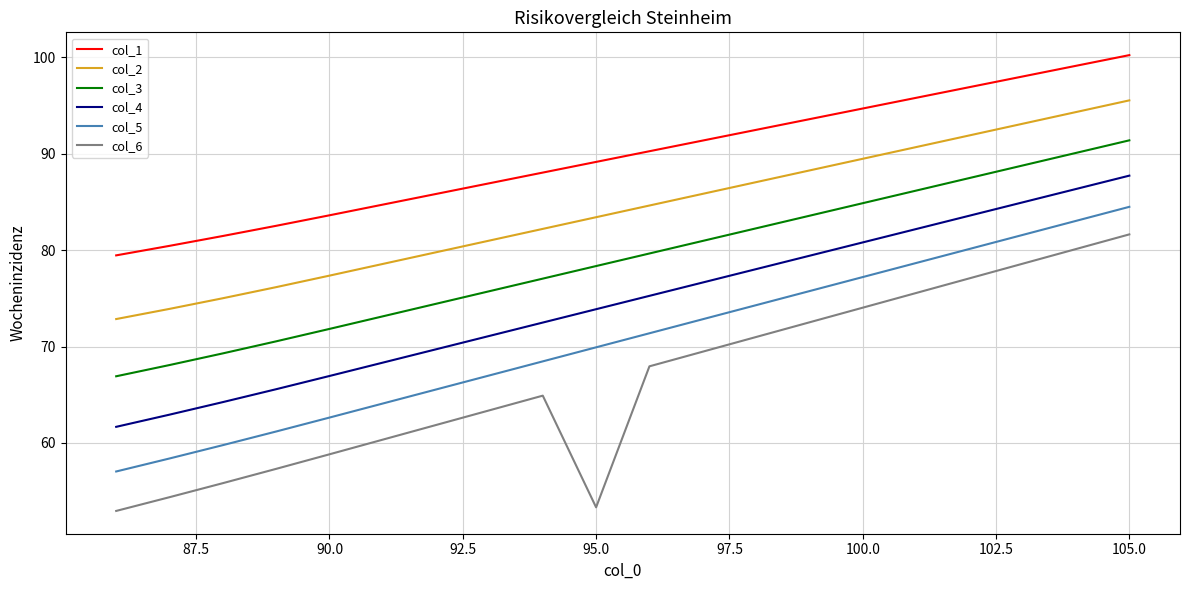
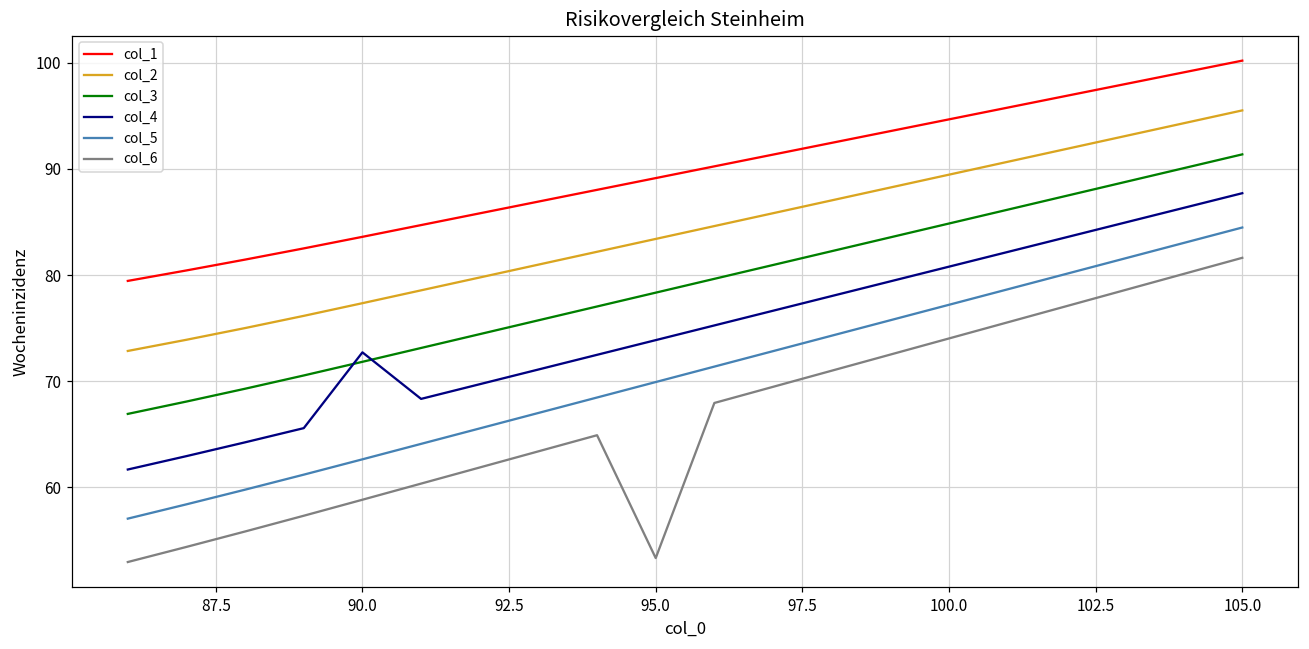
  {
    "col_1": {
      "90.0": 84,
      "95.0": 89,
      "100.0": 95,
      "105.0": 100
    },
    "col_2": {
      "90.0": 77,
      "95.0": 83,
      "100.0": 89,
      "105.0": 96
    },
    "col_3": {
      "90.0": 72,
      "95.0": 78,
      "100.0": 85,
      "105.0": 91
    },
    "col_4": {
-     "90.0": 67,
+     "90.0": 73,
      "95.0": 74,
      "100.0": 81,
      "105.0": 88
    },
    "col_5": {
      "90.0": 63,
      "95.0": 70,
      "100.0": 77,
      "105.0": 84
    },
    "col_6": {
      "90.0": 59,
      "95.0": 53,
      "100.0": 74,
      "105.0": 82
    }
  }
